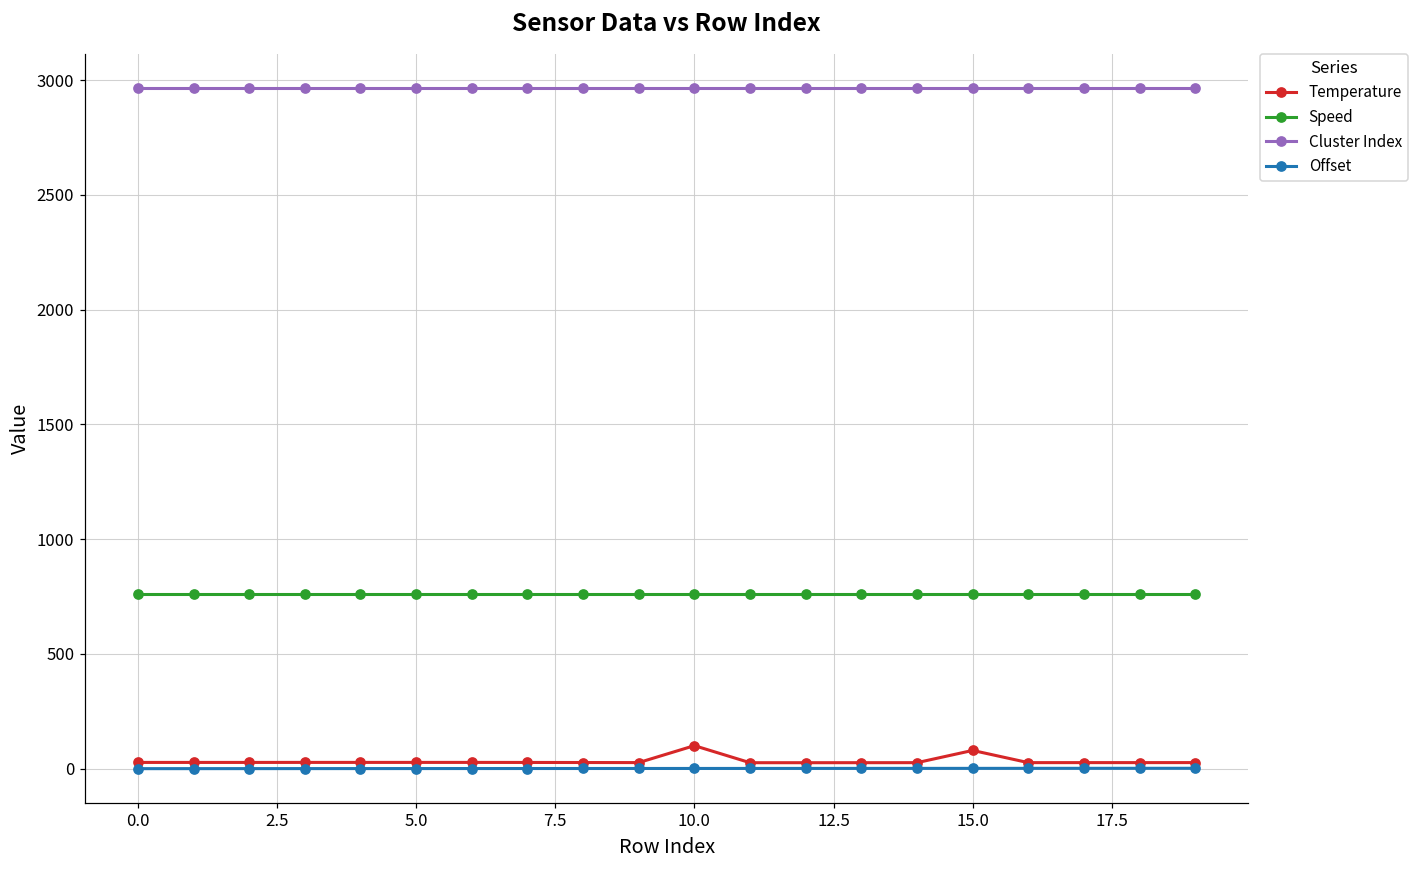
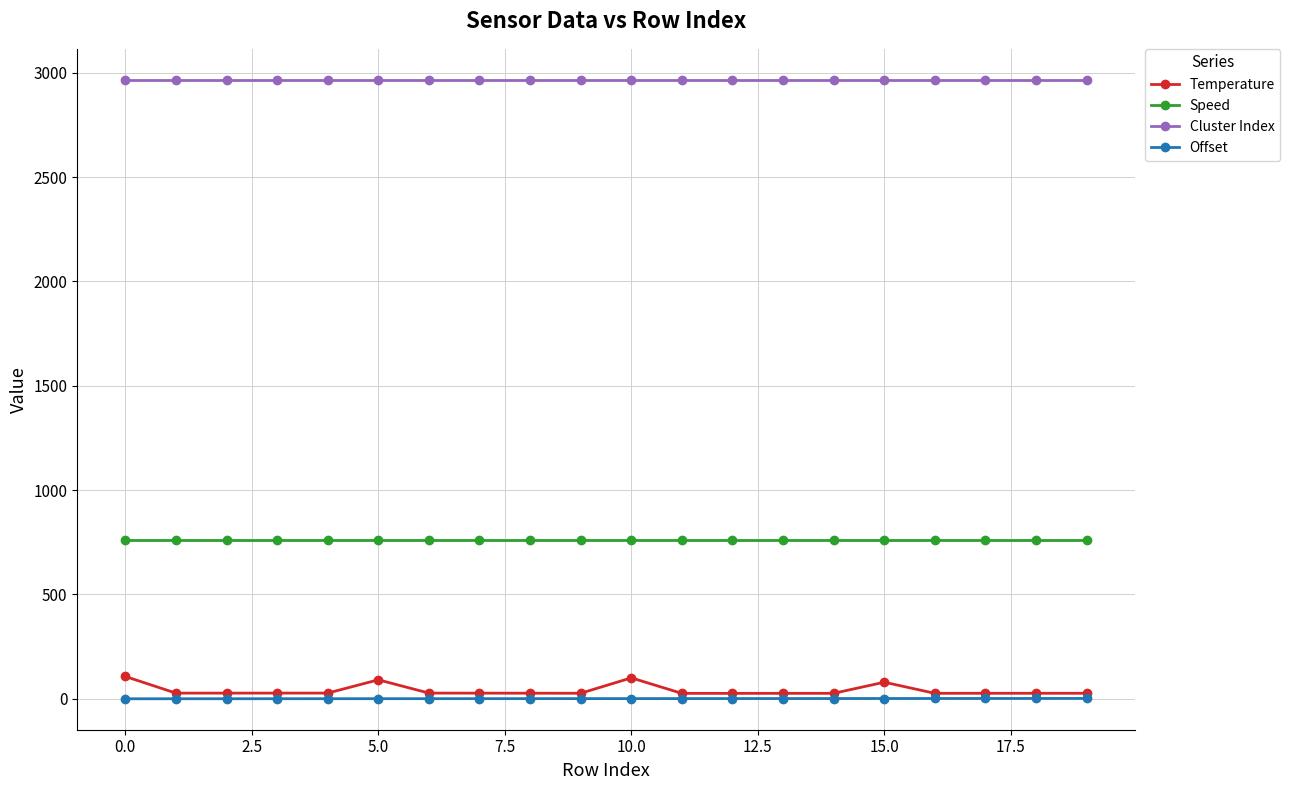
  {
    "Temperature": {
-     "0.0": 30,
-     "5.0": 30,
+     "0.0": 110,
+     "5.0": 90,
      "10.0": 100,
      "15.0": 80
    },
    "Speed": {
      "0.0": 760,
      "5.0": 760,
      "10.0": 760,
      "15.0": 760
    },
    "Cluster Index": {
      "0.0": 2970,
      "5.0": 2970,
      "10.0": 2970,
      "15.0": 2970
    },
    "Offset": {
      "0.0": 0,
      "5.0": 0,
      "10.0": 0,
      "15.0": 0
    }
  }
